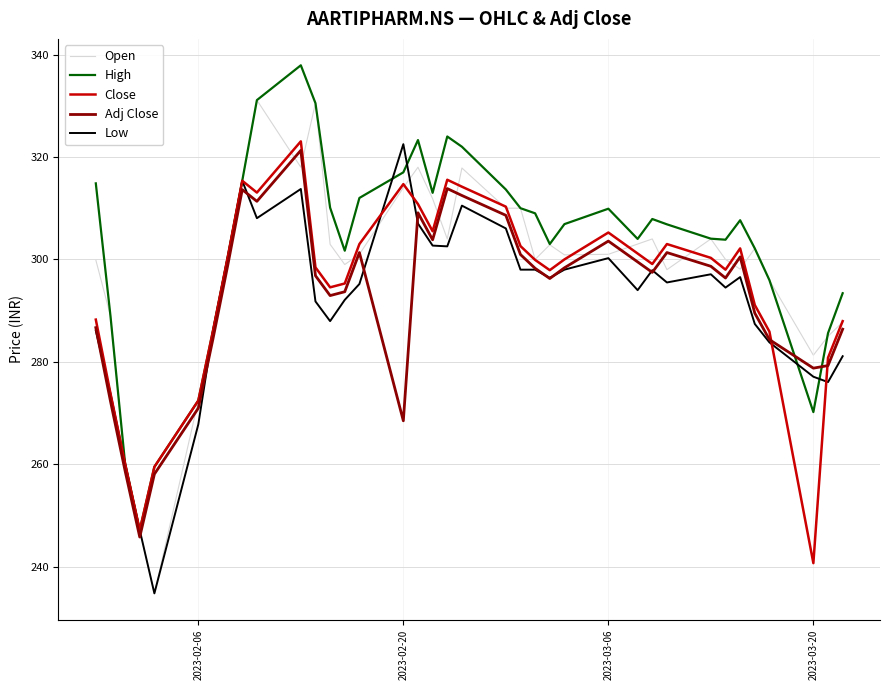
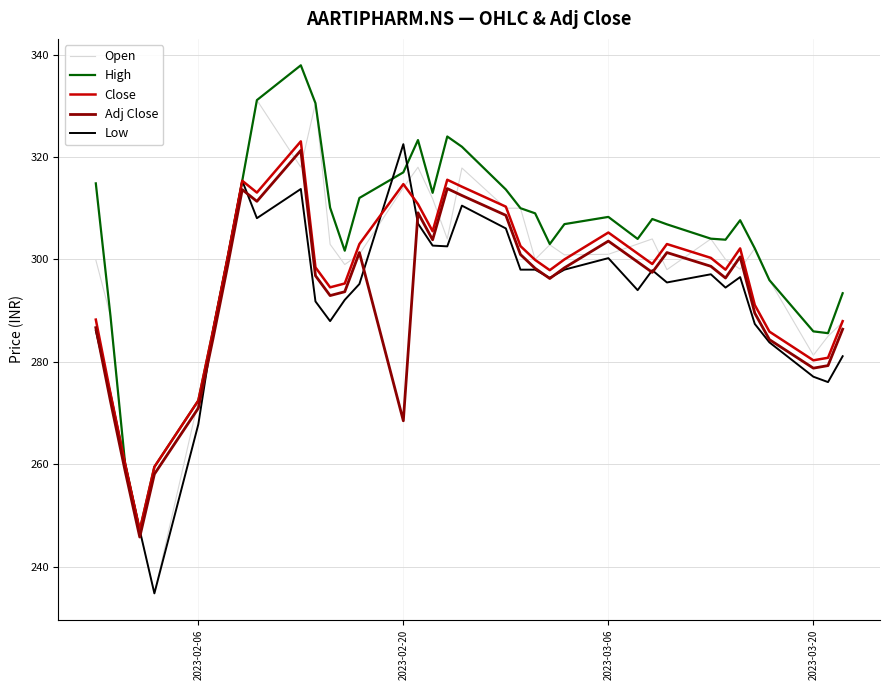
  {
    "Open": {
      "2023-02-20": 314,
      "2023-03-06": 301,
      "2023-03-20": 281
    },
    "High": {
      "2023-02-20": 317,
-     "2023-03-06": 310,
-     "2023-03-20": 270
+     "2023-03-06": 308,
+     "2023-03-20": 286
    },
    "Close": {
      "2023-02-20": 315,
      "2023-03-06": 305,
-     "2023-03-20": 241
+     "2023-03-20": 280
    },
    "Adj Close": {
      "2023-02-06": 271,
      "2023-02-20": 268,
      "2023-03-06": 304,
      "2023-03-20": 279
    },
    "Low": {
      "2023-02-06": 268,
      "2023-02-20": 323,
      "2023-03-06": 300,
      "2023-03-20": 277
    }
  }
